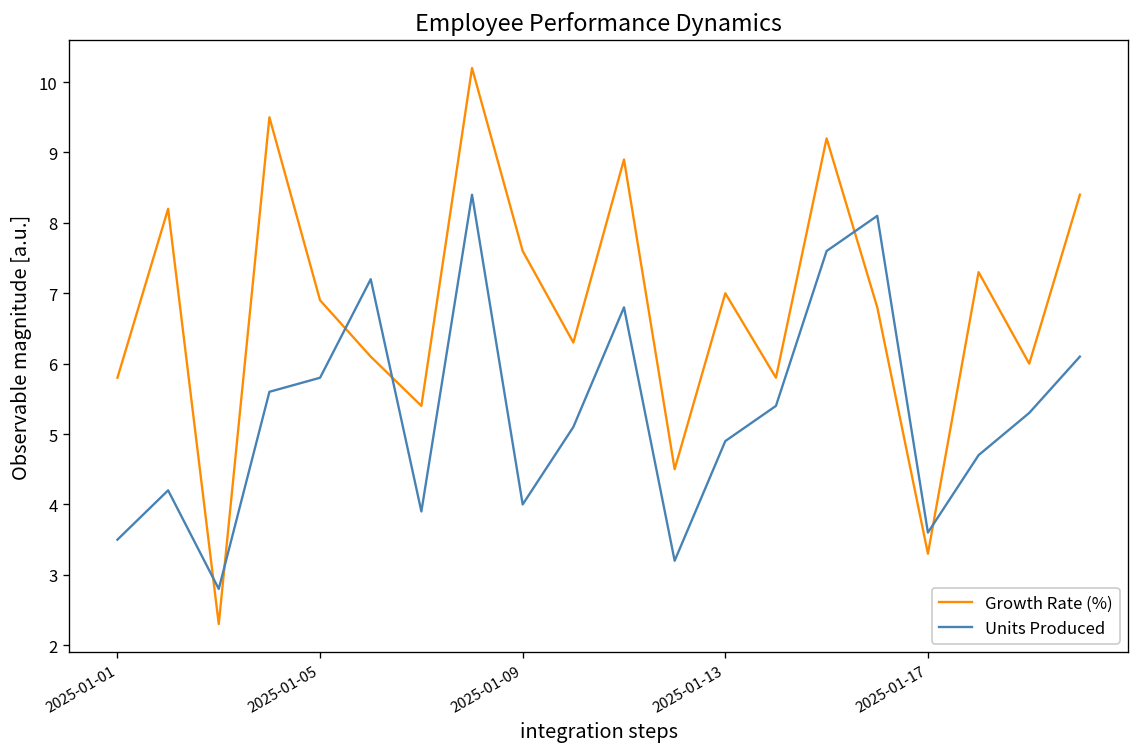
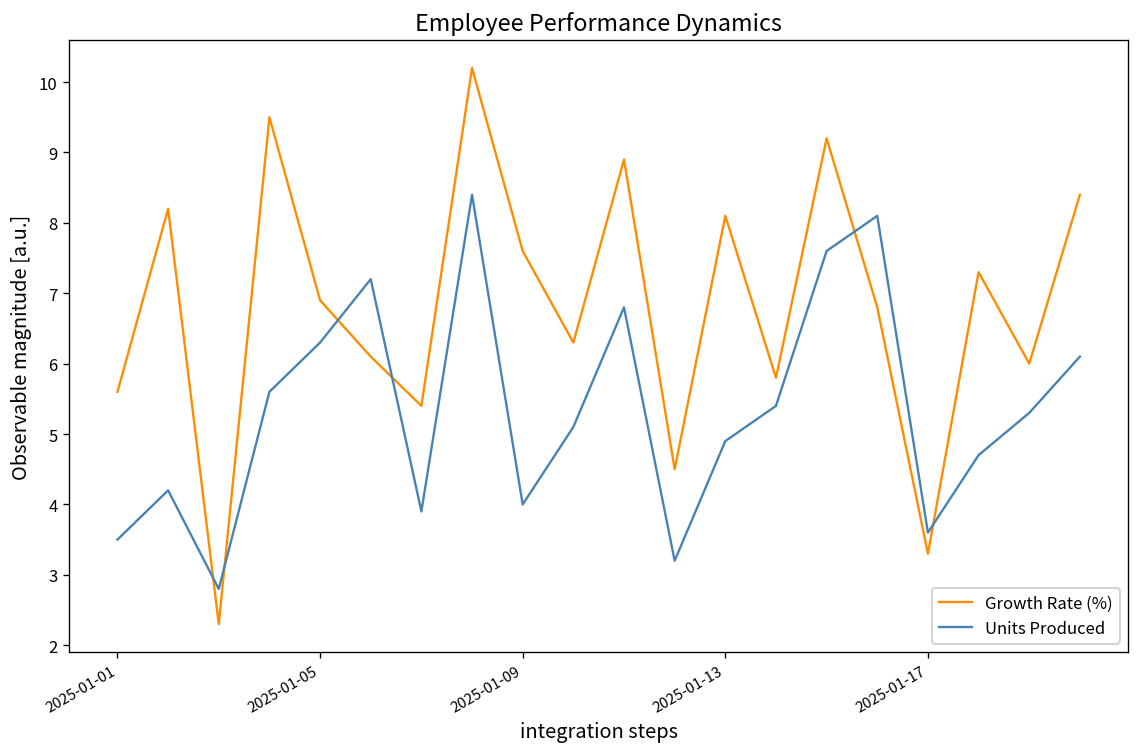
  {
    "Growth Rate (%)": {
-     "2025-01-01": 5.8,
+     "2025-01-01": 5.6,
      "2025-01-05": 6.9,
      "2025-01-09": 7.6,
-     "2025-01-13": 7.0,
+     "2025-01-13": 8.1,
      "2025-01-17": 3.3
    },
    "Units Produced": {
      "2025-01-01": 3.5,
-     "2025-01-05": 5.8,
+     "2025-01-05": 6.3,
      "2025-01-09": 4.0,
      "2025-01-13": 4.9,
      "2025-01-17": 3.6
    }
  }
